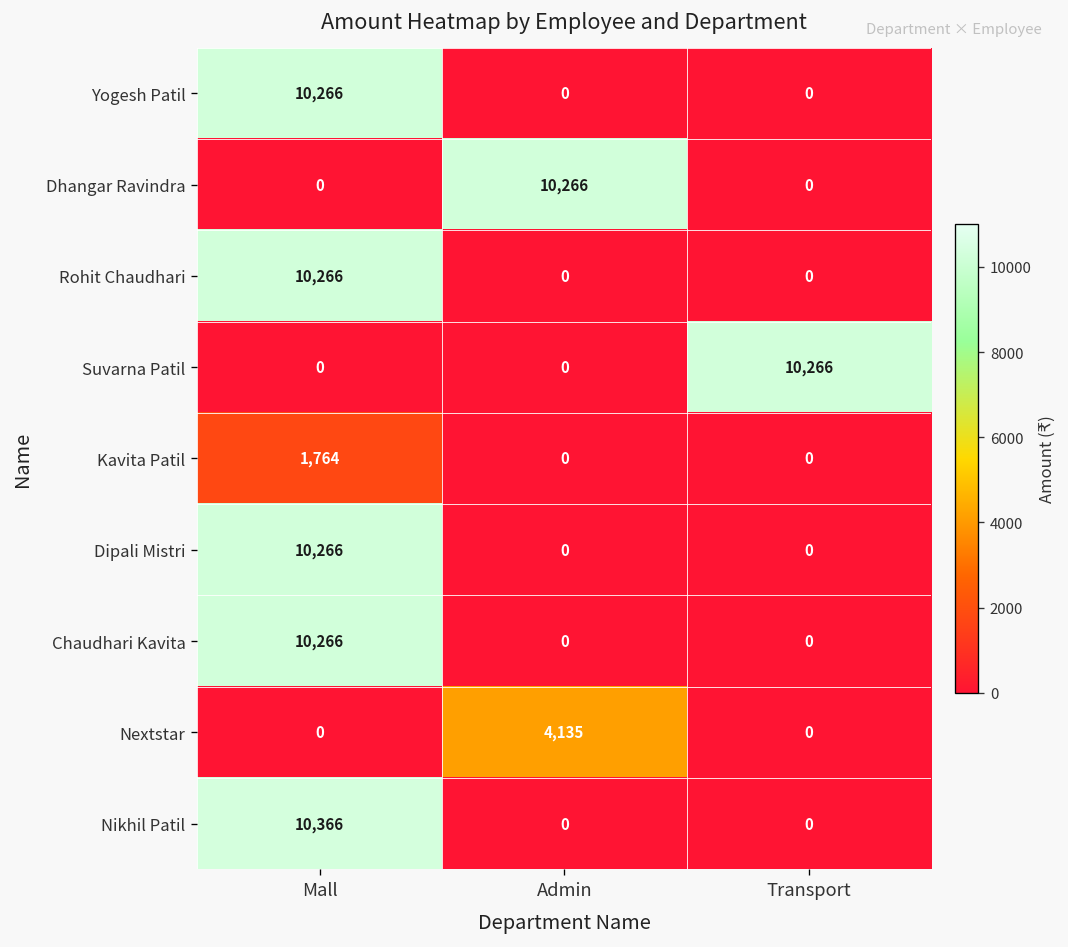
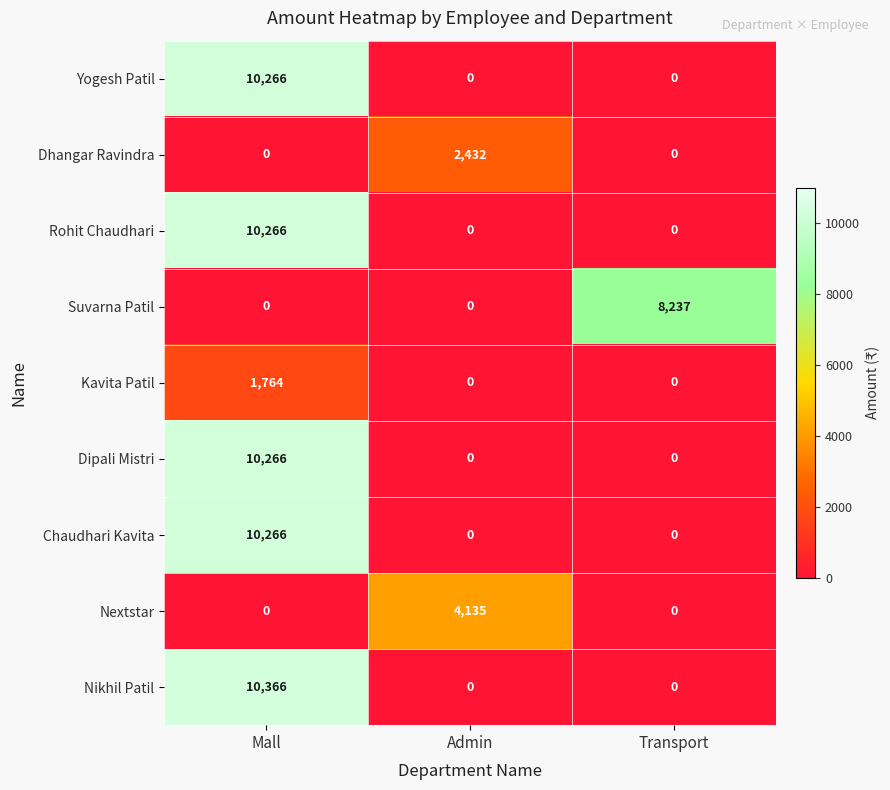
  {
    "Yogesh Patil": {
      "Mall": "10,266",
      "Admin": "0",
      "Transport": "0"
    },
    "Dhangar Ravindra": {
      "Mall": "0",
-     "Admin": "10,266",
+     "Admin": "2,432",
      "Transport": "0"
    },
    "Rohit Chaudhari": {
      "Mall": "10,266",
      "Admin": "0",
      "Transport": "0"
    },
    "Suvarna Patil": {
      "Mall": "0",
      "Admin": "0",
-     "Transport": "10,266"
+     "Transport": "8,237"
    },
    "Kavita Patil": {
      "Mall": "1,764",
      "Admin": "0",
      "Transport": "0"
    },
    "Dipali Mistri": {
      "Mall": "10,266",
      "Admin": "0",
      "Transport": "0"
    },
    "Chaudhari Kavita": {
      "Mall": "10,266",
      "Admin": "0",
      "Transport": "0"
    },
    "Nextstar": {
      "Mall": "0",
      "Admin": "4,135",
      "Transport": "0"
    },
    "Nikhil Patil": {
      "Mall": "10,366",
      "Admin": "0",
      "Transport": "0"
    }
  }
